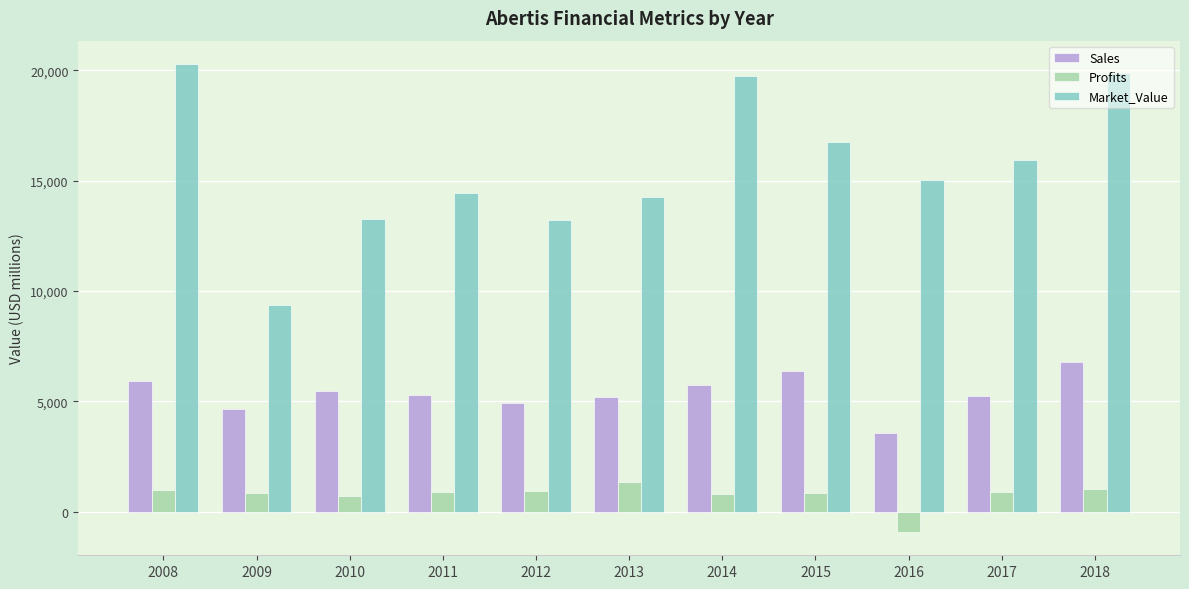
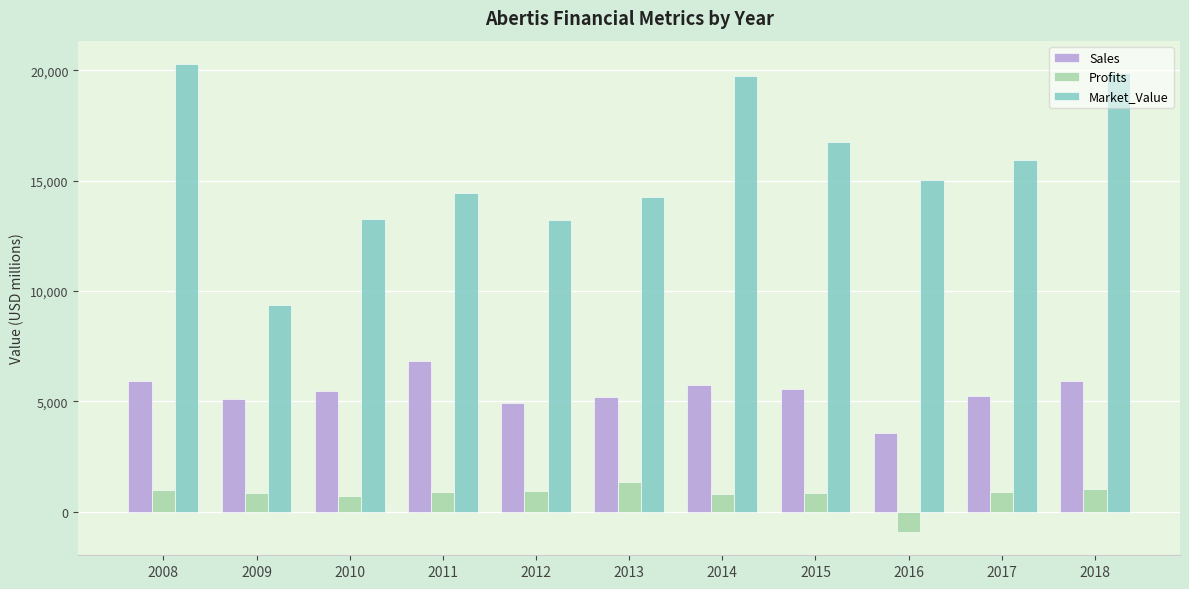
  {
    "Sales": {
      "2008": "5,900",
-     "2009": "4,600",
+     "2009": "5,100",
      "2010": "5,500",
-     "2011": "5,300",
+     "2011": "6,800",
      "2012": "4,900",
      "2013": "5,200",
      "2014": "5,700",
-     "2015": "6,400",
+     "2015": "5,600",
      "2016": "3,600",
      "2017": "5,300",
-     "2018": "6,800"
+     "2018": "5,900"
    }
  }
